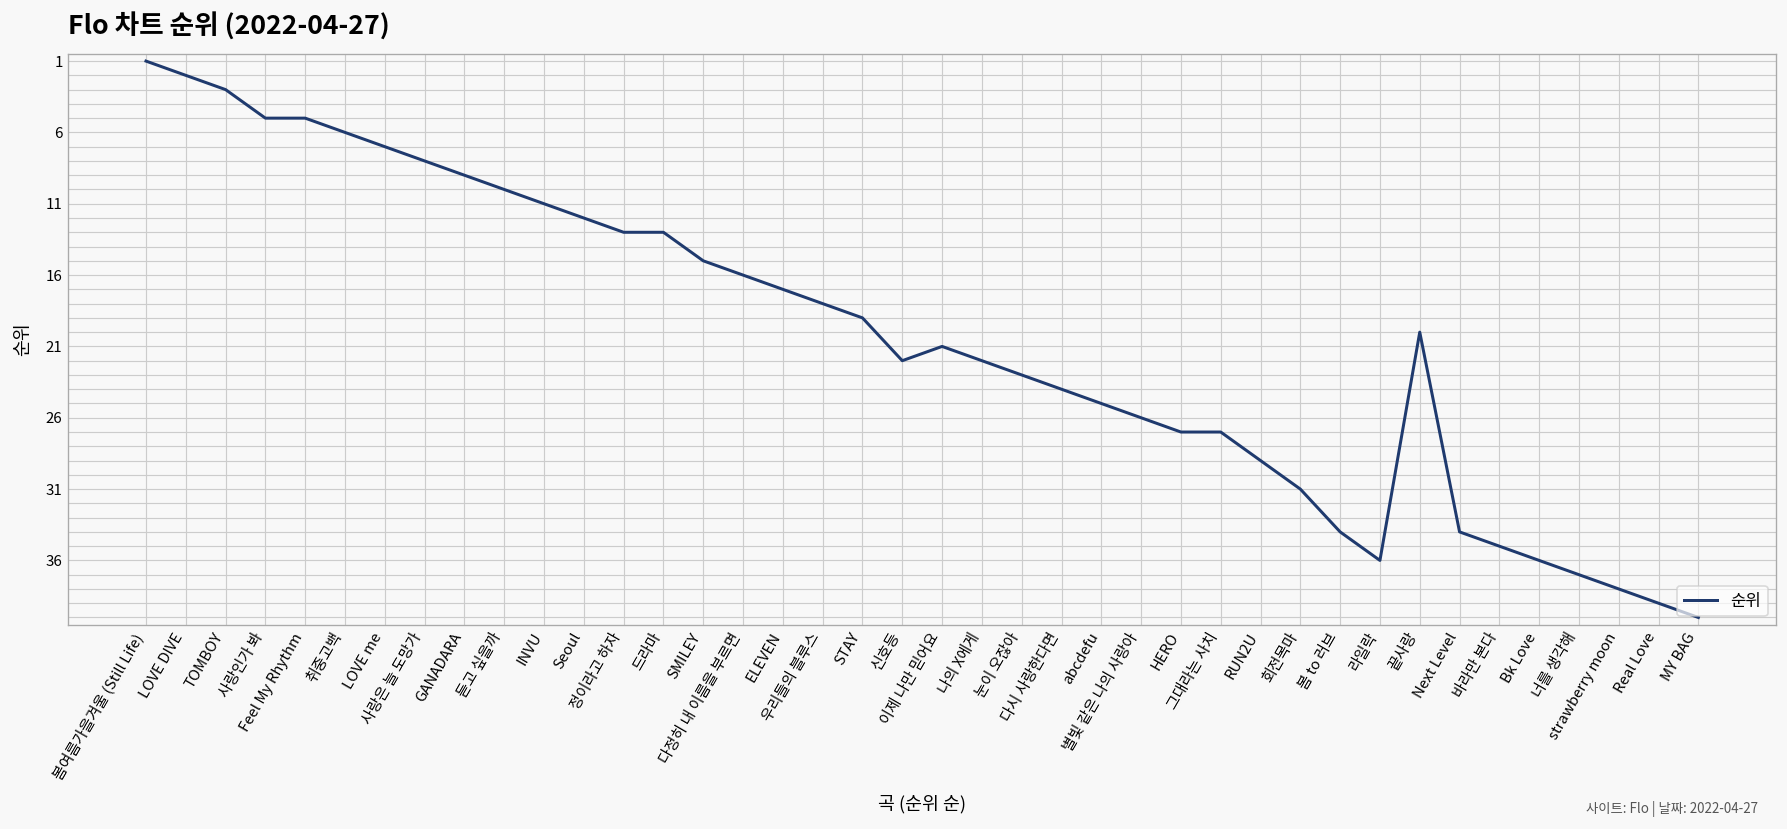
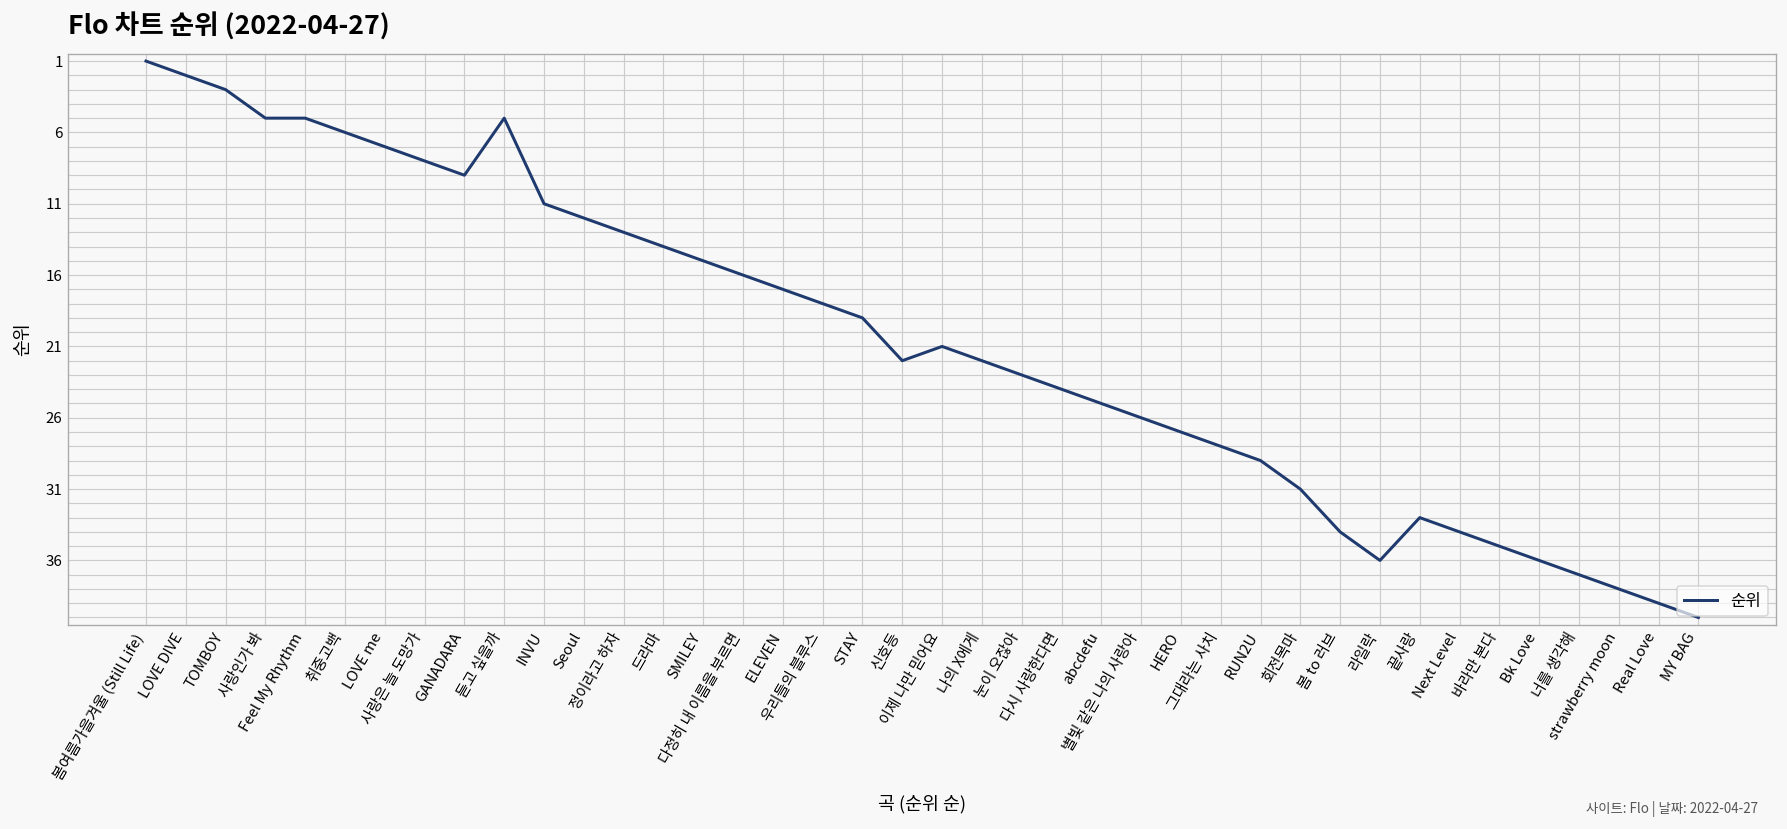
  {
    "봄여름가을겨울 (Still Life)": 1,
    "LOVE DIVE": 2,
    "TOMBOY": 3,
    "사랑인가 봐": 5,
    "Feel My Rhythm": 5,
    "취중고백": 6,
    "LOVE me": 7,
    "사랑은 늘 도망가": 8,
    "GANADARA": 9,
-   "듣고 싶을까": 10,
+   "듣고 싶을까": 5,
    "INVU": 11,
    "Seoul": 12,
    "정이라고 하자": 13,
-   "드라마": 13,
+   "드라마": 14,
    "SMILEY": 15,
    "다정히 내 이름을 부르면": 16,
    "ELEVEN": 17,
    "우리들의 블루스": 18,
    "STAY": 19,
    "신호등": 22,
    "이제 나만 믿어요": 21,
    "나의 X에게": 22,
    "눈이 오잖아": 23,
    "다시 사랑한다면": 24,
    "abcdefu": 25,
    "별빛 같은 나의 사랑아": 26,
    "HERO": 27,
-   "그대라는 사치": 27,
+   "그대라는 사치": 28,
    "RUN2U": 29,
    "회전목마": 31,
    "봄 to 러브": 34,
    "라일락": 36,
-   "끝사랑": 20,
+   "끝사랑": 33,
    "Next Level": 34,
    "바라만 본다": 35,
    "Bk Love": 36,
    "너를 생각해": 37,
    "strawberry moon": 38,
    "Real Love": 39,
    "MY BAG": 40
  }
